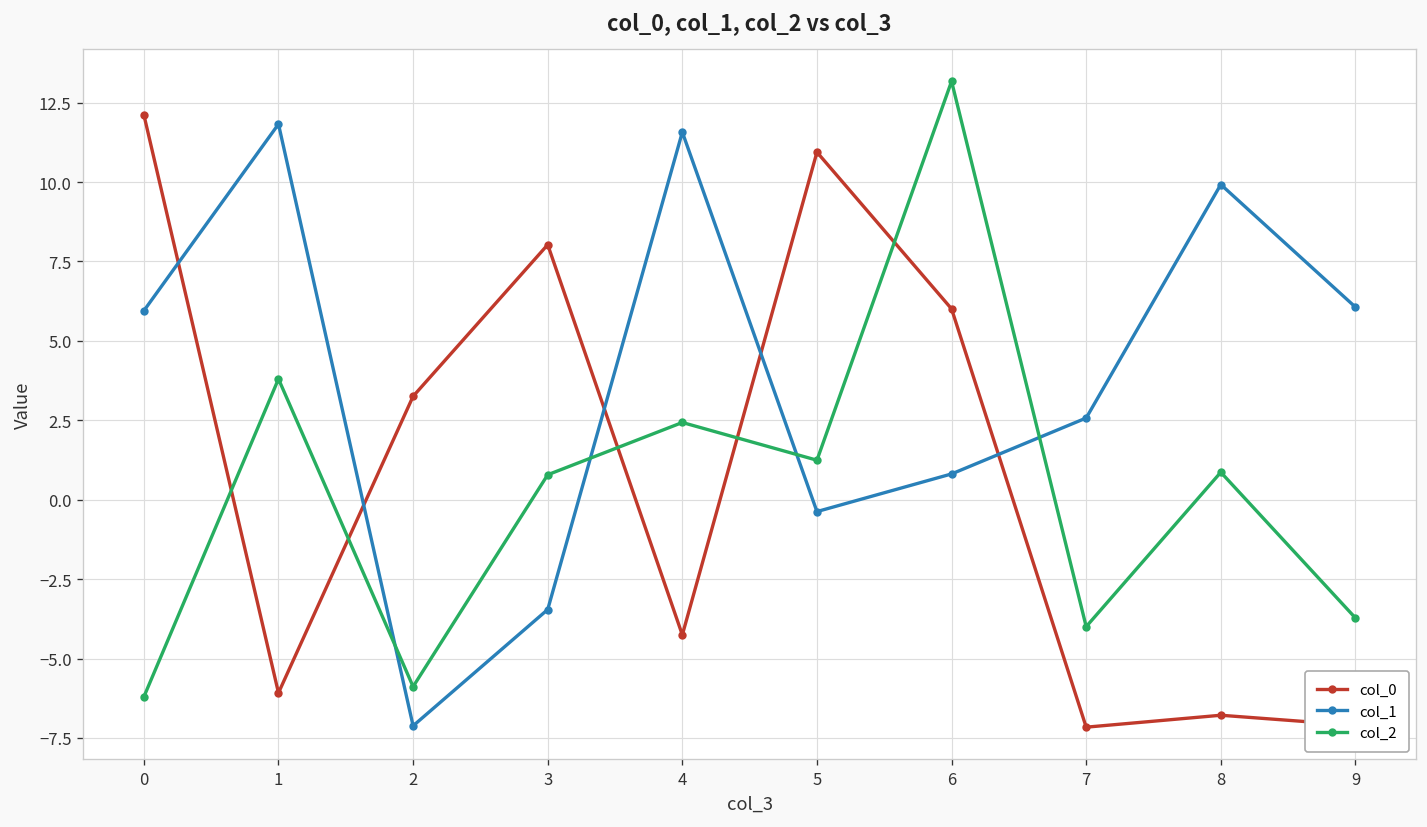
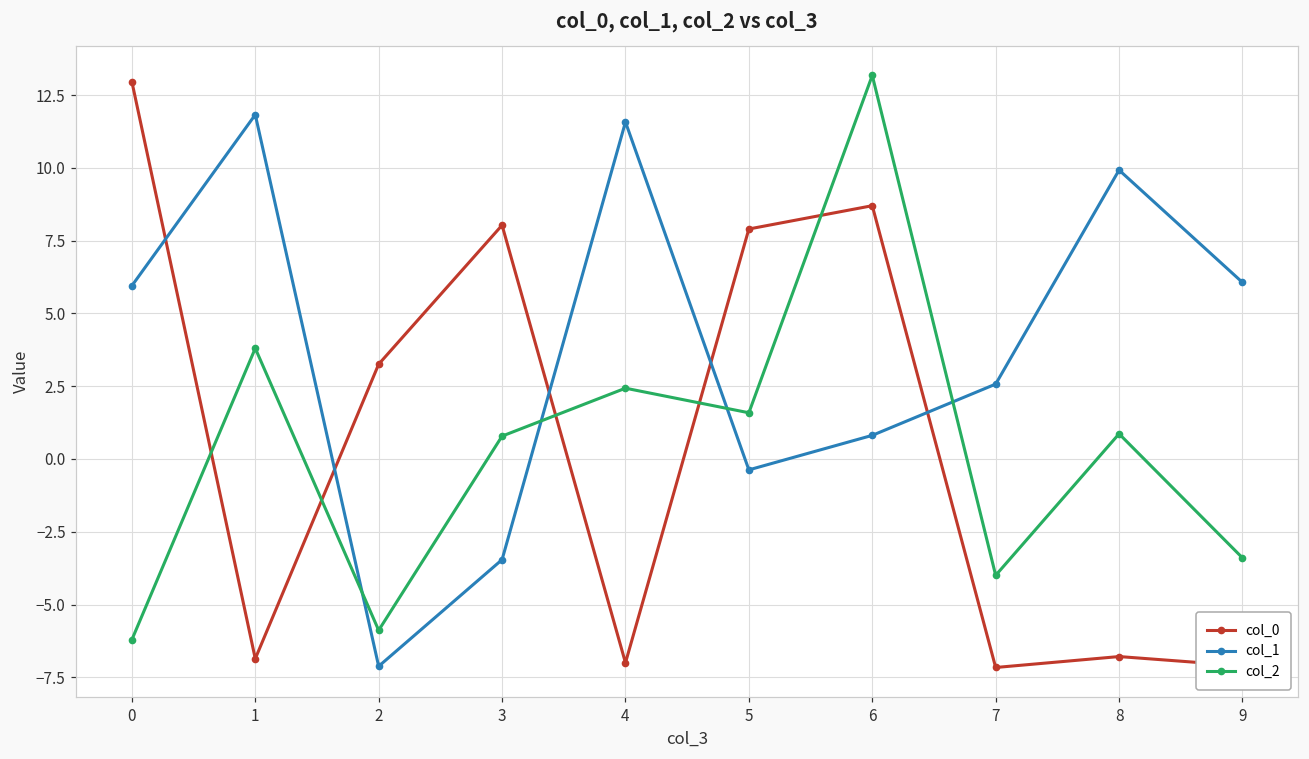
  {
    "col_0": {
-     "0": 12.1,
-     "1": -6.1,
+     "0": 13.0,
+     "1": -6.9,
      "2": 3.3,
      "3": 8.0,
-     "4": -4.3,
-     "5": 10.9,
-     "6": 6.0,
+     "4": -7.0,
+     "5": 7.9,
+     "6": 8.7,
      "7": -7.2,
      "8": -6.8
    },
    "col_1": {
      "0": 5.9,
      "1": 11.8,
      "2": -7.1,
      "3": -3.5,
      "4": 11.6,
      "5": -0.4,
      "6": 0.8,
      "7": 2.6,
      "8": 9.9,
      "9": 6.1
    },
    "col_2": {
      "0": -6.2,
      "1": 3.8,
      "2": -5.9,
      "3": 0.8,
      "4": 2.4,
-     "5": 1.2,
+     "5": 1.6,
      "6": 13.2,
      "7": -4.0,
      "8": 0.9,
-     "9": -3.7
+     "9": -3.4
    }
  }
